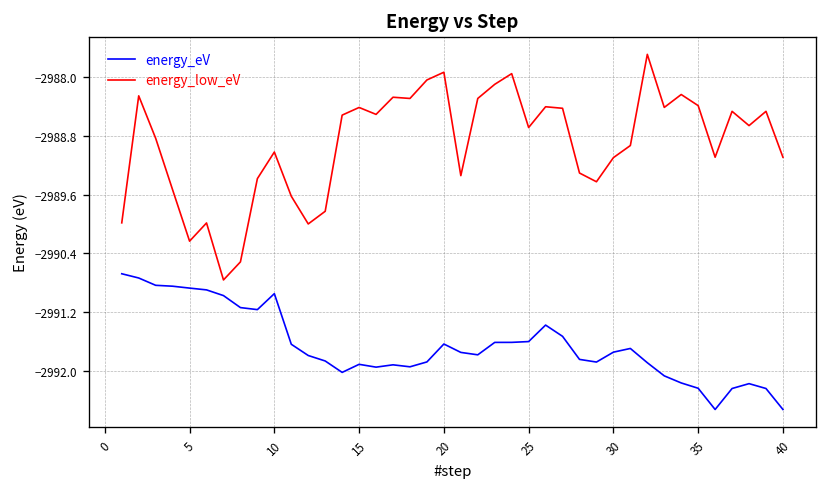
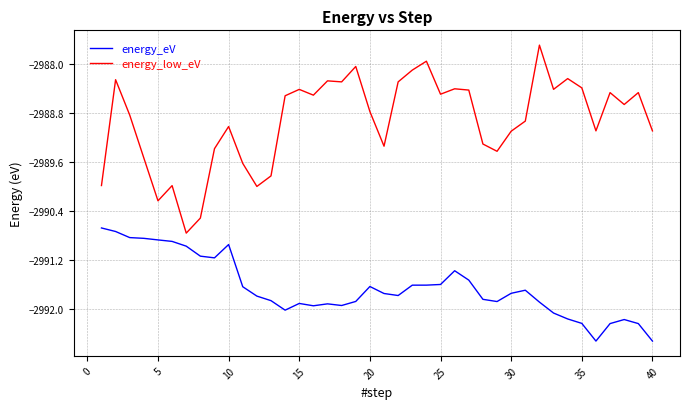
  {
    "energy_eV": {
      "5": -2990.9,
      "10": -2990.9,
      "15": -2991.9,
      "20": -2991.6,
      "25": -2991.6,
      "30": -2991.7,
      "35": -2992.2,
      "40": -2992.5
    },
    "energy_low_eV": {
      "5": -2990.2,
      "10": -2989.0,
      "15": -2988.4,
-     "20": -2987.9,
-     "25": -2988.7,
+     "20": -2988.8,
+     "25": -2988.5,
      "30": -2989.1,
      "35": -2988.4,
      "40": -2989.1
    }
  }
